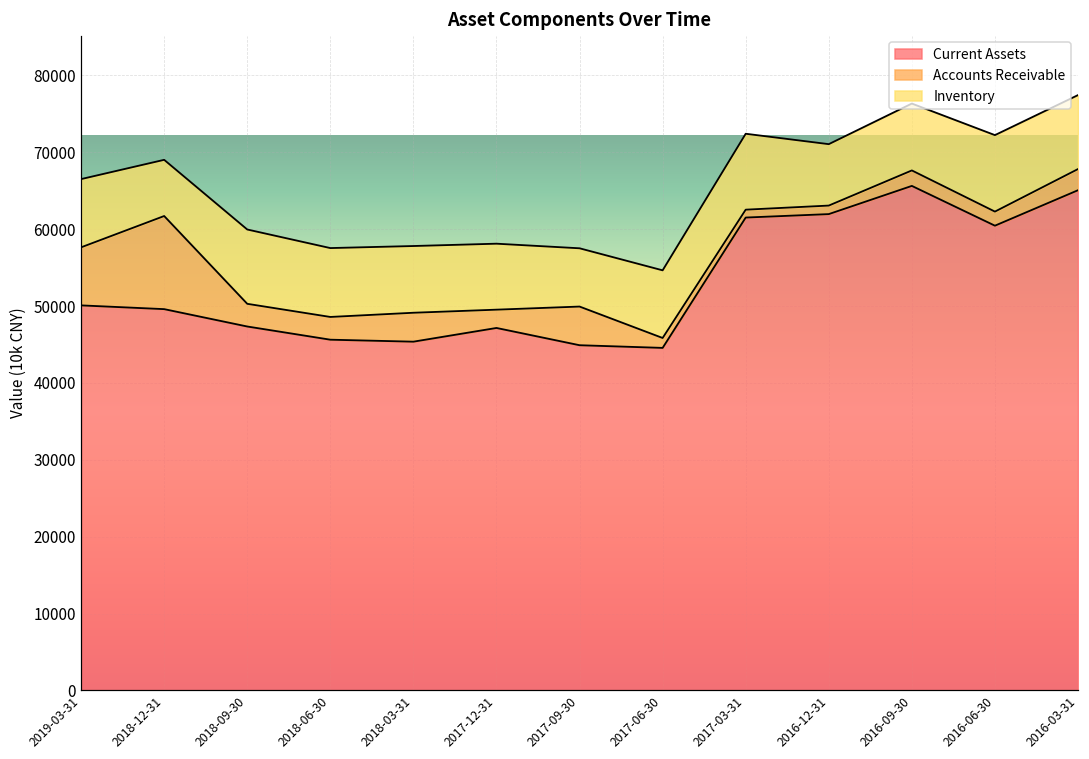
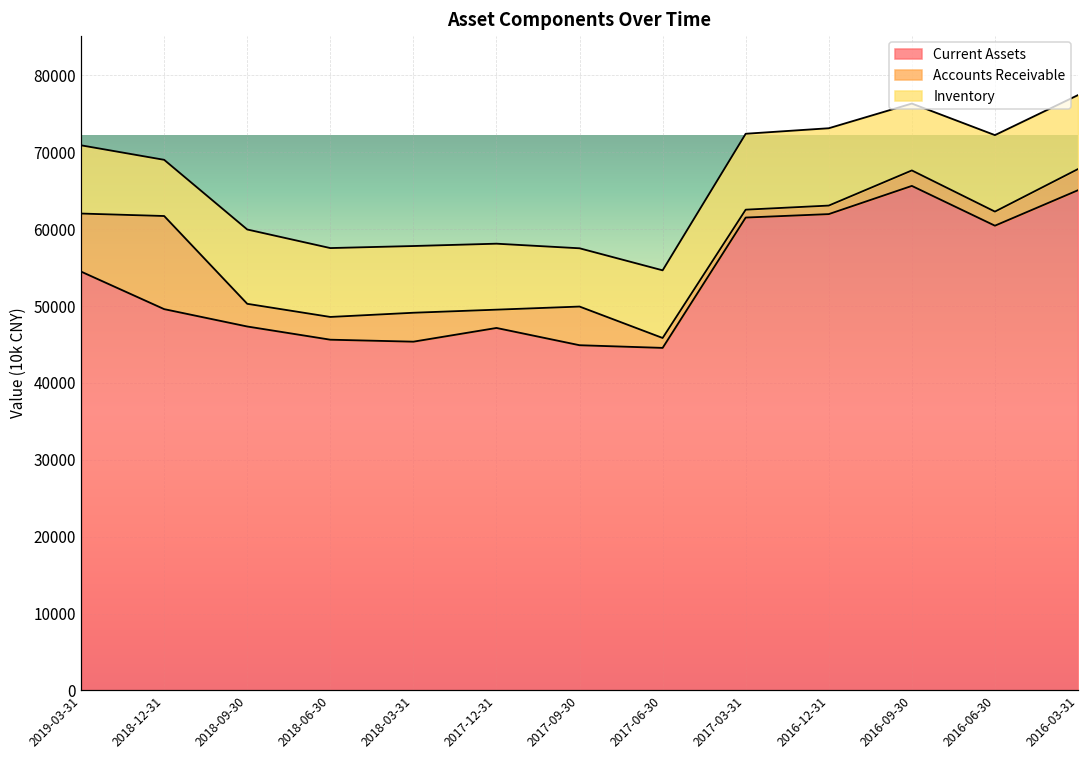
  {
    "Current Assets": {
-     "2019-03-31": 50000,
+     "2019-03-31": 54000,
      "2018-12-31": 50000,
      "2018-09-30": 47000,
      "2018-06-30": 46000,
      "2018-03-31": 45000,
      "2017-12-31": 47000,
      "2017-09-30": 45000,
      "2017-06-30": 45000,
      "2017-03-31": 62000,
      "2016-12-31": 62000,
      "2016-09-30": 66000,
      "2016-06-30": 60000,
      "2016-03-31": 65000
    },
    "Accounts Receivable": {
      "2019-03-31": 8000,
      "2018-12-31": 12000,
      "2018-09-30": 3000,
      "2018-06-30": 3000,
      "2018-03-31": 4000,
      "2017-12-31": 2000,
      "2017-09-30": 5000,
      "2017-06-30": 1000,
      "2017-03-31": 1000,
      "2016-12-31": 1000,
      "2016-09-30": 2000,
      "2016-06-30": 2000,
      "2016-03-31": 3000
    },
    "Inventory": {
      "2019-03-31": 9000,
      "2018-12-31": 7000,
      "2018-09-30": 10000,
      "2018-06-30": 9000,
      "2018-03-31": 9000,
      "2017-12-31": 9000,
      "2017-09-30": 8000,
      "2017-06-30": 9000,
      "2017-03-31": 10000,
-     "2016-12-31": 8000,
+     "2016-12-31": 10000,
      "2016-06-30": 10000,
      "2016-03-31": 10000
    }
  }
